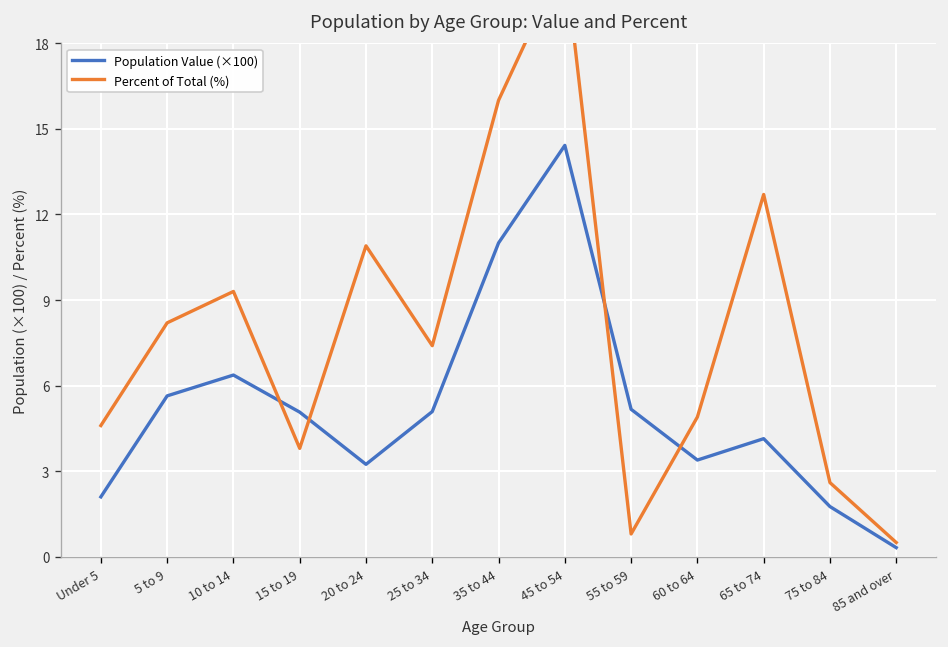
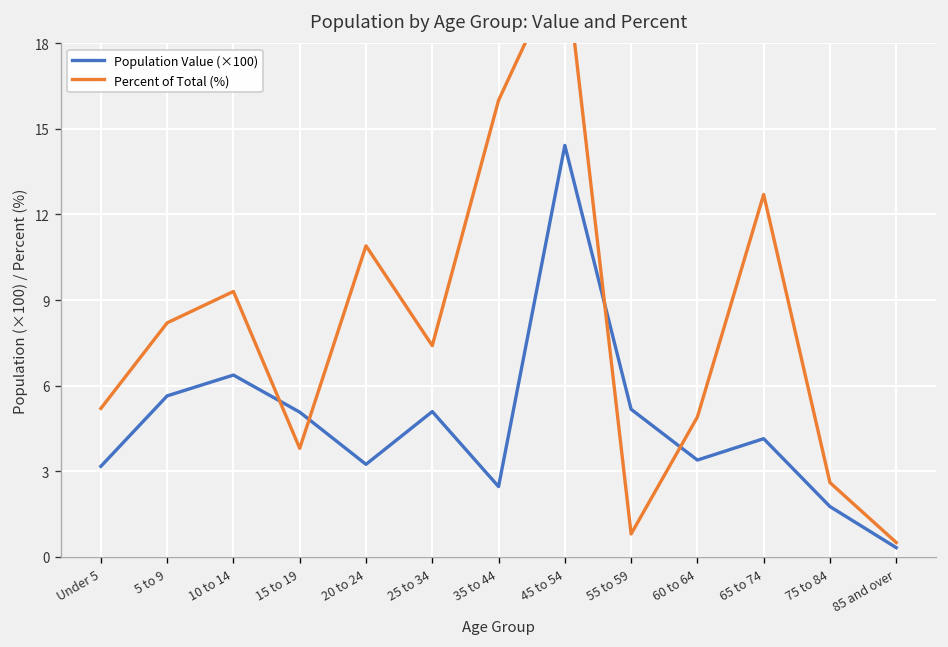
  {
    "Population Value (×100)": {
-     "Under 5": 2.1,
+     "Under 5": 3.2,
      "5 to 9": 5.6,
      "10 to 14": 6.4,
      "15 to 19": 5.1,
      "20 to 24": 3.2,
      "25 to 34": 5.1,
-     "35 to 44": 11.0,
+     "35 to 44": 2.5,
      "45 to 54": 14.4,
      "55 to 59": 5.2,
      "60 to 64": 3.4,
      "65 to 74": 4.1,
      "75 to 84": 1.8,
      "85 and over": 0.3
    },
    "Percent of Total (%)": {
-     "Under 5": 4.6,
+     "Under 5": 5.2,
      "5 to 9": 8.2,
      "10 to 14": 9.3,
      "15 to 19": 3.8,
      "20 to 24": 10.9,
      "25 to 34": 7.4,
      "35 to 44": 16.0,
      "55 to 59": 0.8,
      "60 to 64": 4.9,
      "65 to 74": 12.7,
      "75 to 84": 2.6,
      "85 and over": 0.5
    }
  }
